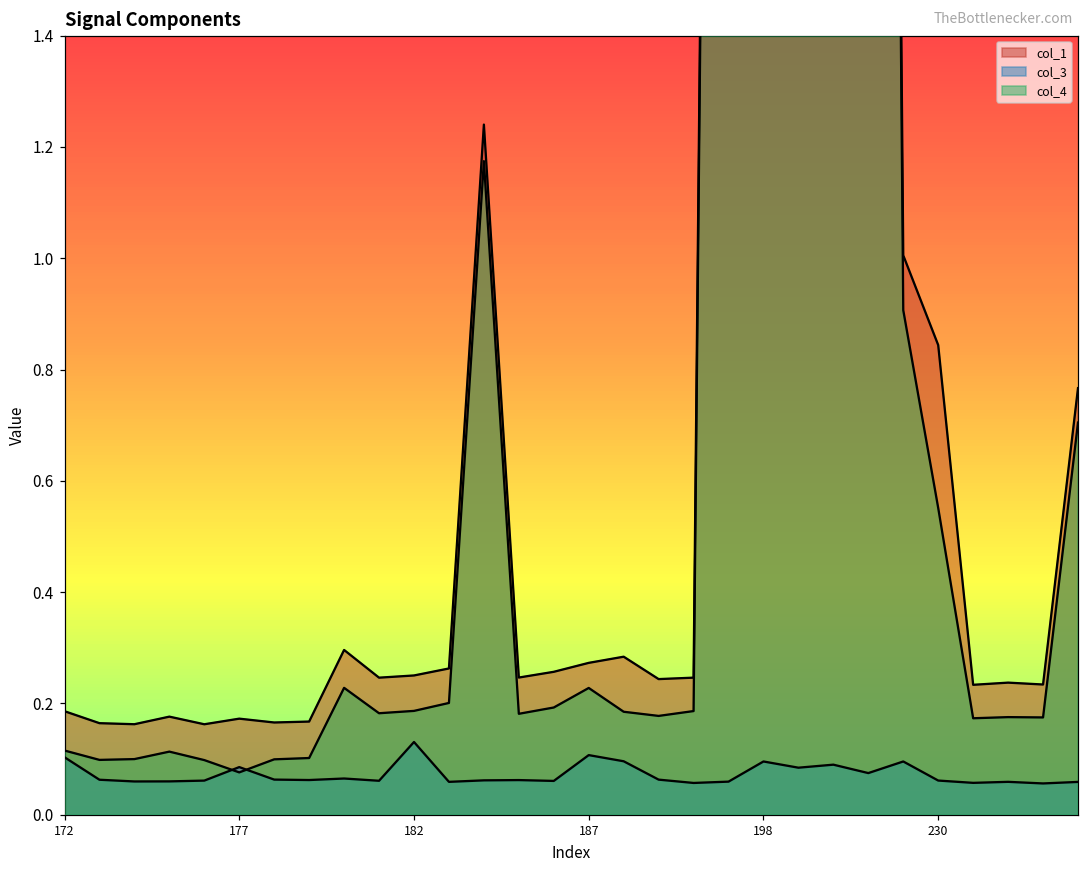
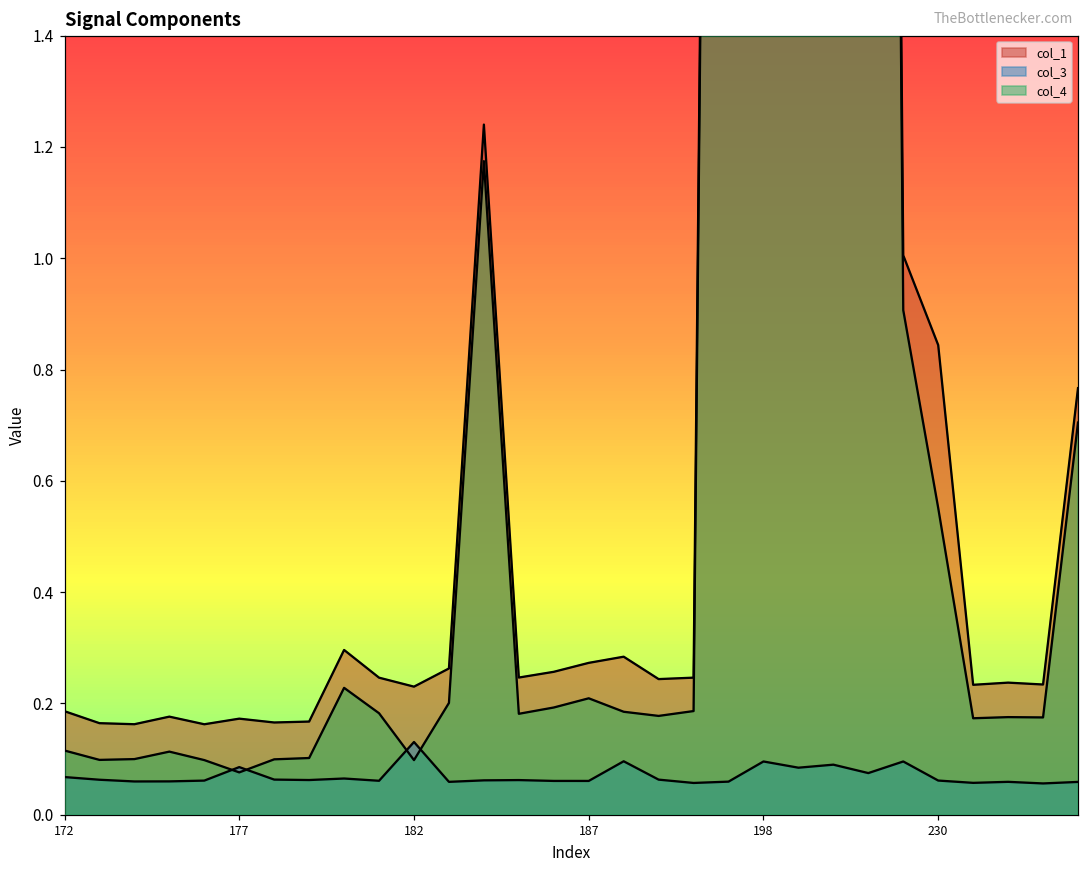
  {
    "col_1": {
      "172": 0.19,
      "177": 0.17,
-     "182": 0.25,
+     "182": 0.23,
      "187": 0.27,
      "230": 0.84
    },
    "col_3": {
-     "172": 0.10,
+     "172": 0.07,
      "177": 0.09,
      "182": 0.13,
-     "187": 0.11,
+     "187": 0.06,
      "198": 0.10,
      "230": 0.06
    },
    "col_4": {
      "172": 0.12,
      "177": 0.08,
-     "182": 0.19,
-     "187": 0.23,
+     "182": 0.10,
+     "187": 0.21,
      "230": 0.55
    }
  }
